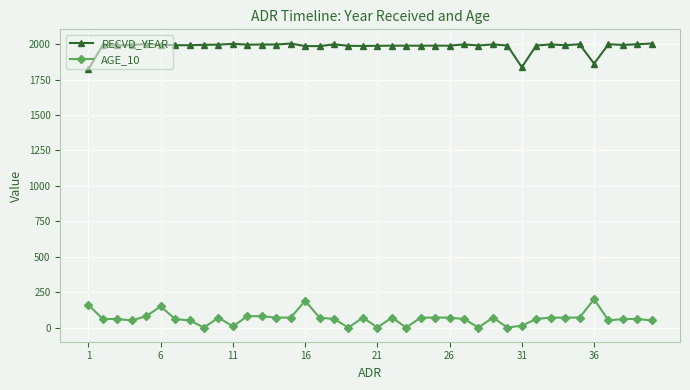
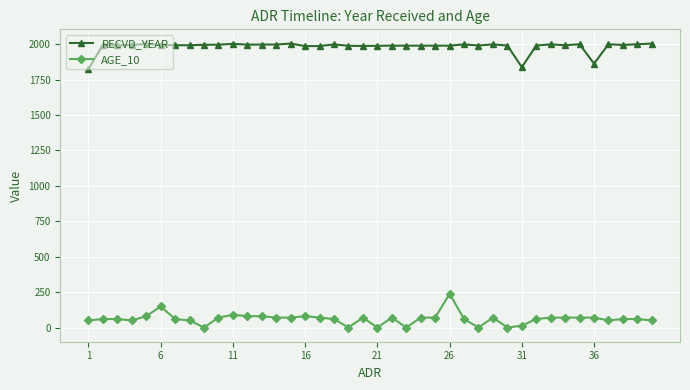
  {
    "RECVD_YEAR": {
      "11": 2000,
      "16": 1990,
      "21": 1990,
      "26": 1990,
      "31": 1840,
      "36": 1860
    },
    "AGE_10": {
-     "1": 160,
+     "1": 50,
      "6": 150,
-     "11": 10,
-     "16": 190,
+     "11": 90,
+     "16": 80,
      "21": 0,
-     "26": 70,
+     "26": 240,
      "31": 10,
-     "36": 200
+     "36": 70
    }
  }
